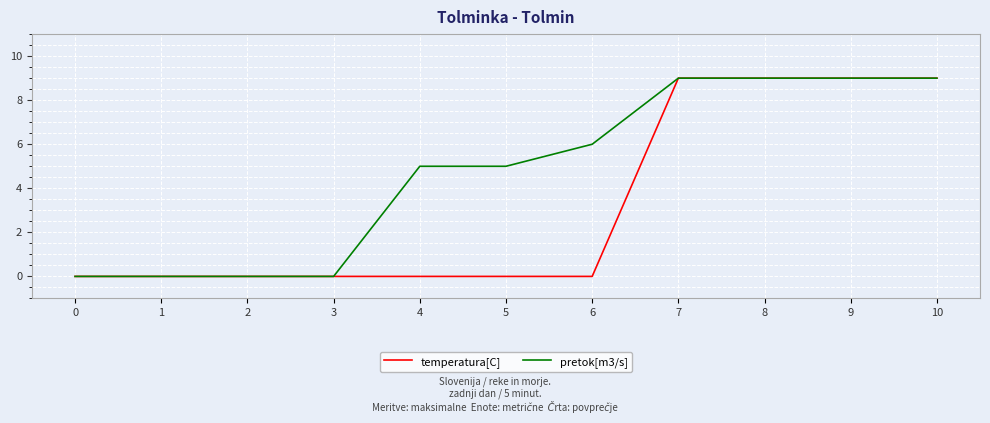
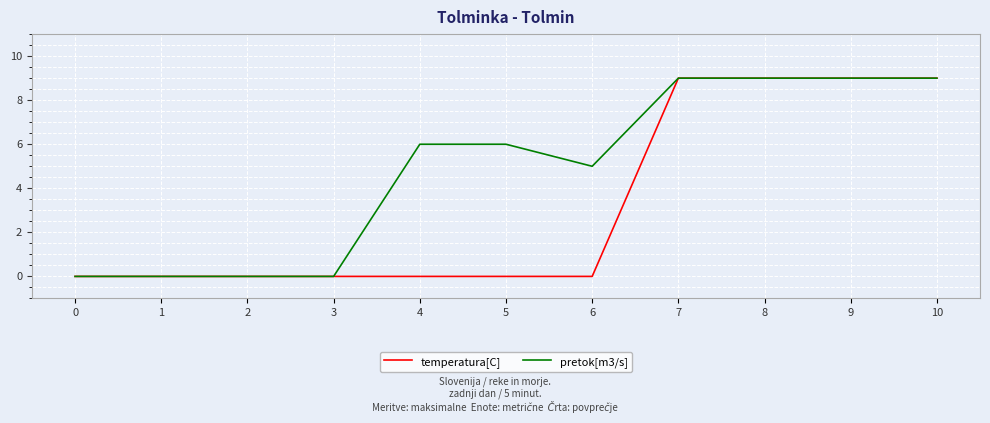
  {
    "temperatura[C]": {
      "4": 0,
      "5": 0,
      "6": 0
    },
    "pretok[m3/s]": {
-     "4": 5,
-     "5": 5,
-     "6": 6
+     "4": 6,
+     "5": 6,
+     "6": 5
    }
  }
